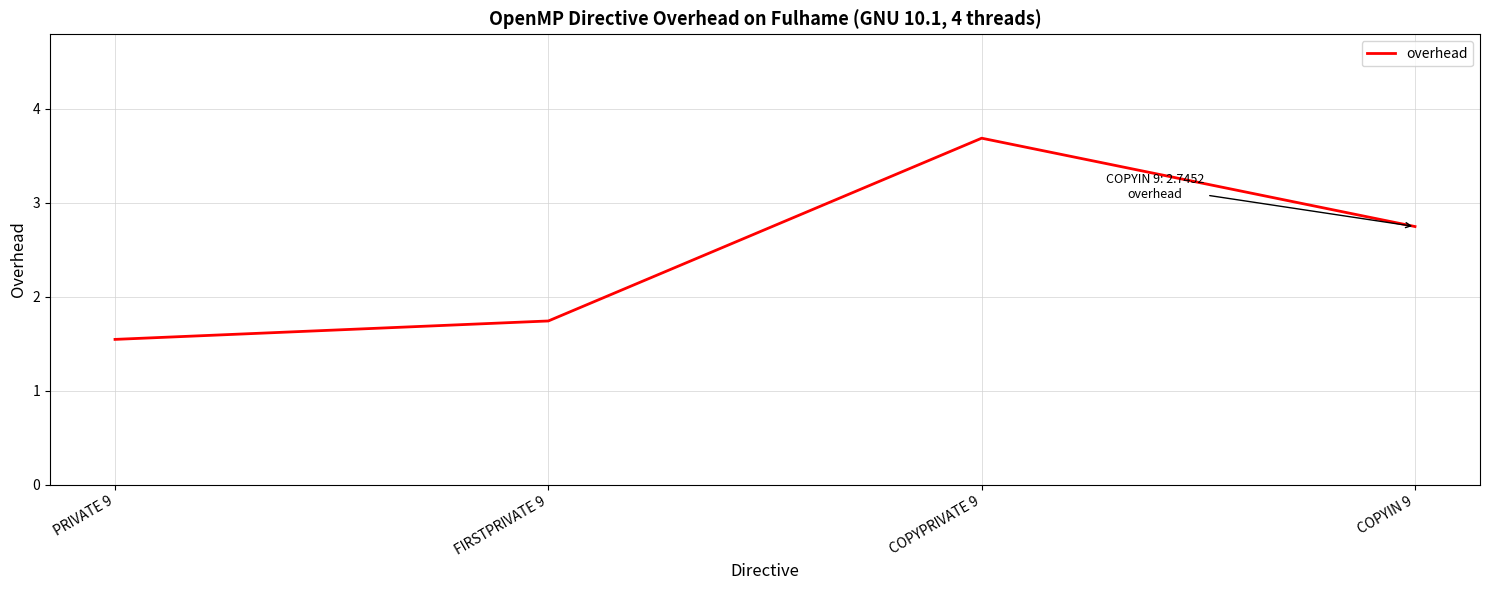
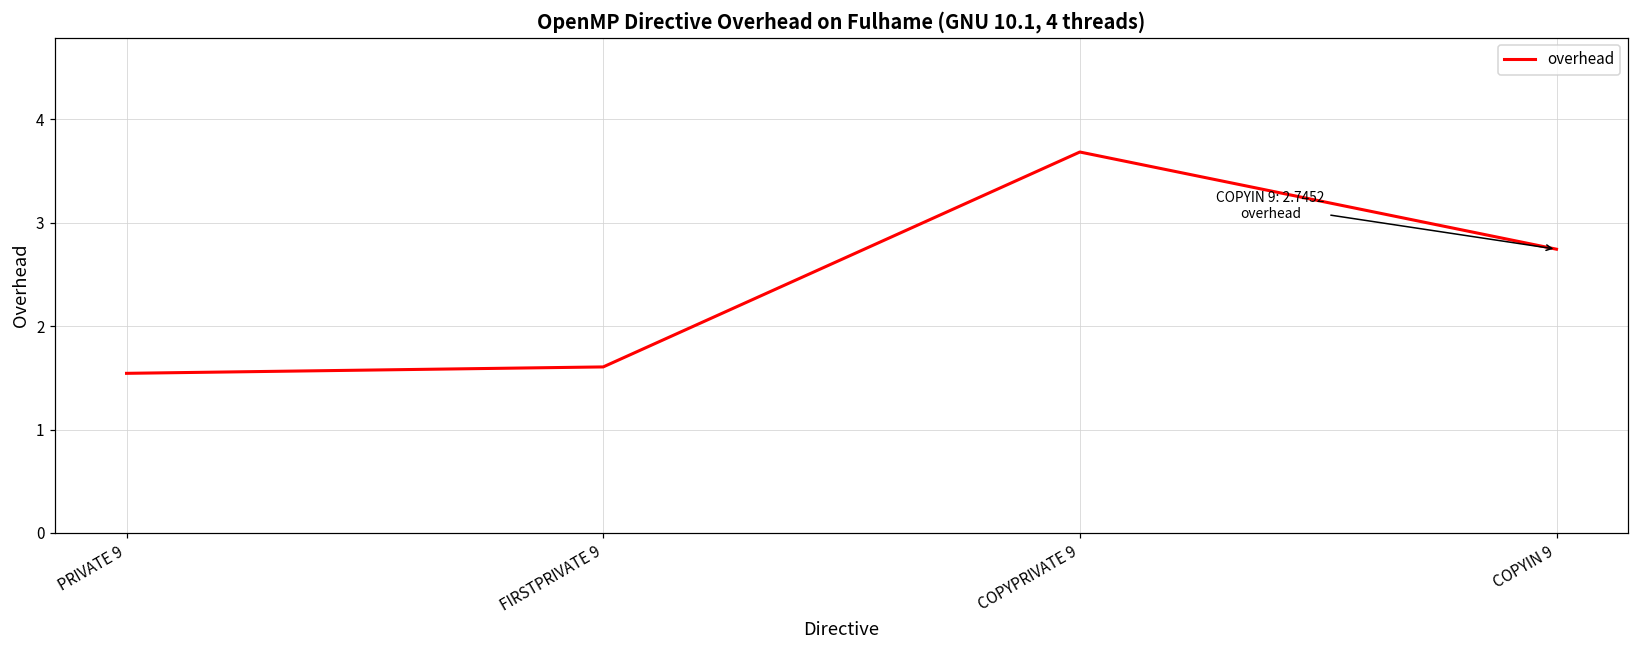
  {
    "PRIVATE 9": 1.5,
-   "FIRSTPRIVATE 9": 1.7,
+   "FIRSTPRIVATE 9": 1.6,
    "COPYPRIVATE 9": 3.7
  }
